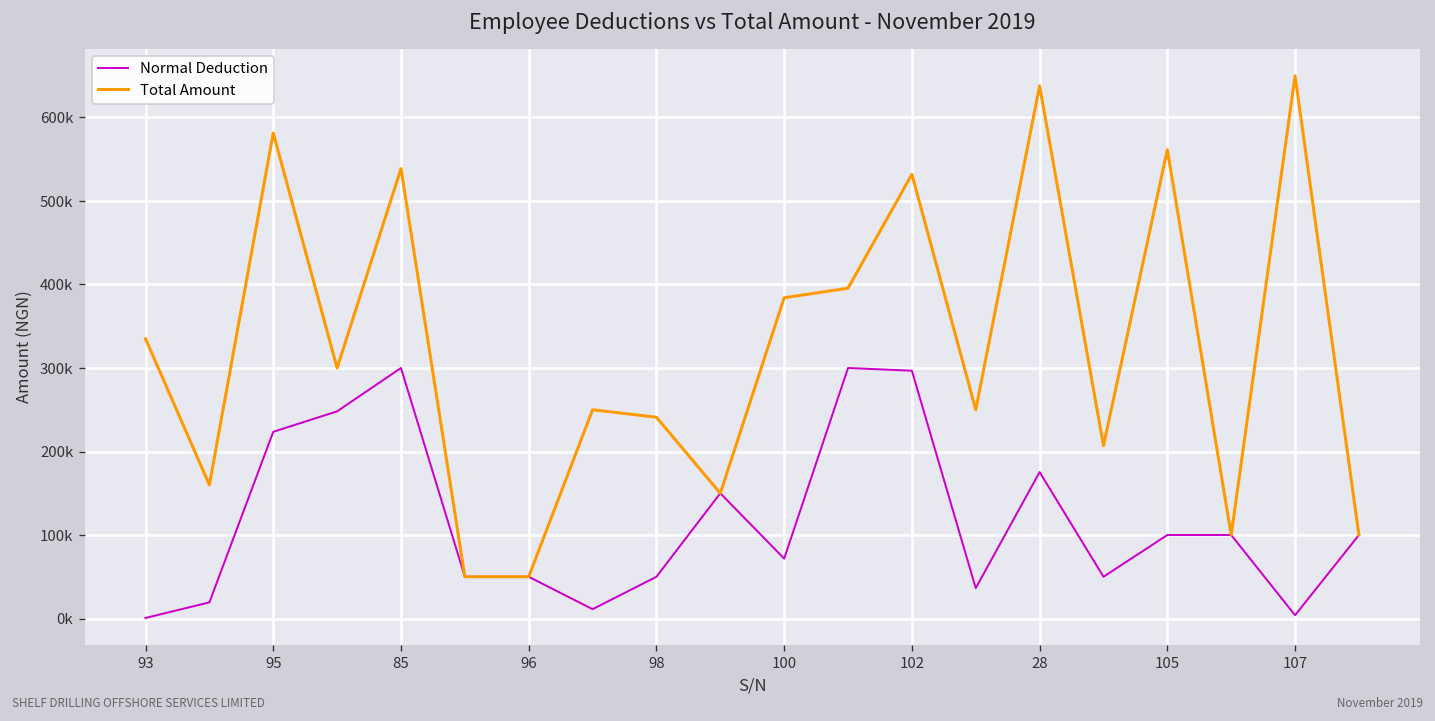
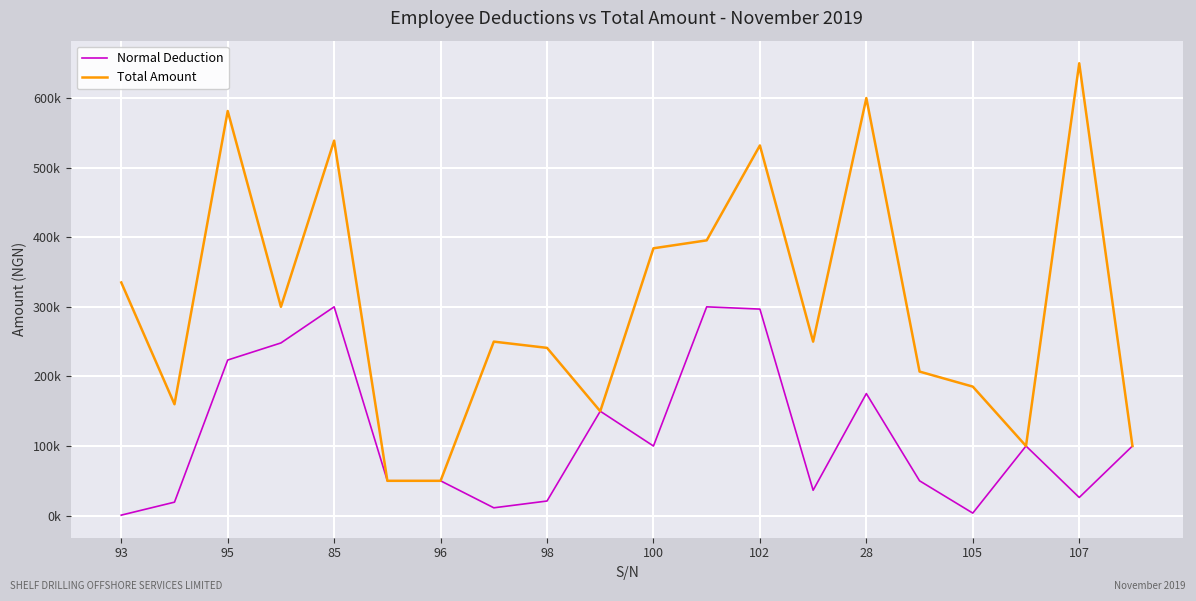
  {
    "Normal Deduction": {
      "93": 0,
      "95": 220000,
      "85": 300000,
-     "98": 50000,
-     "100": 70000,
+     "98": 20000,
+     "100": 100000,
      "102": 300000,
      "28": 180000,
-     "105": 100000,
-     "107": 0
+     "105": 0,
+     "107": 30000
    },
    "Total Amount": {
      "93": 340000,
      "95": 580000,
      "85": 540000,
      "98": 240000,
      "100": 380000,
      "102": 530000,
-     "28": 640000,
-     "105": 560000,
+     "28": 600000,
+     "105": 190000,
      "107": 650000
    }
  }
